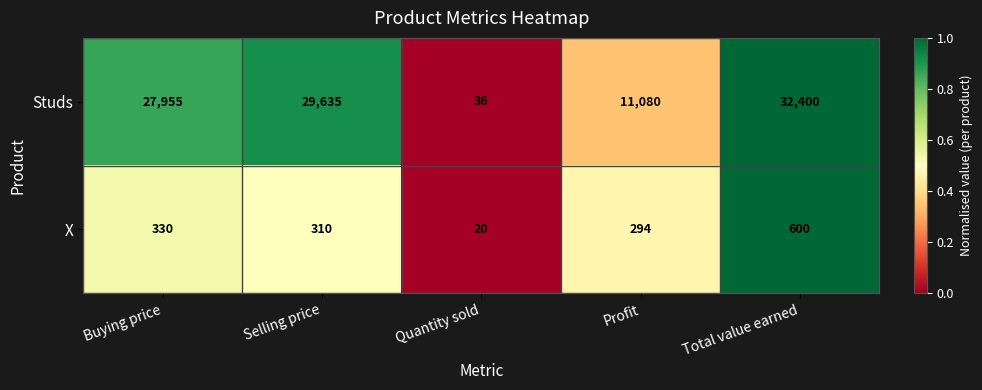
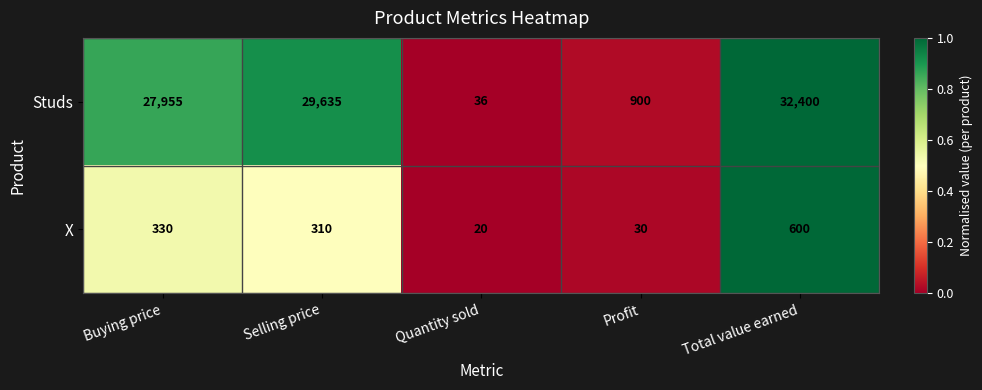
  {
    "Studs": {
      "Buying price": "27,955",
      "Selling price": "29,635",
      "Quantity sold": "36",
-     "Profit": "11,080",
+     "Profit": "900",
      "Total value earned": "32,400"
    },
    "X": {
      "Buying price": "330",
      "Selling price": "310",
      "Quantity sold": "20",
-     "Profit": "294",
+     "Profit": "30",
      "Total value earned": "600"
    }
  }
